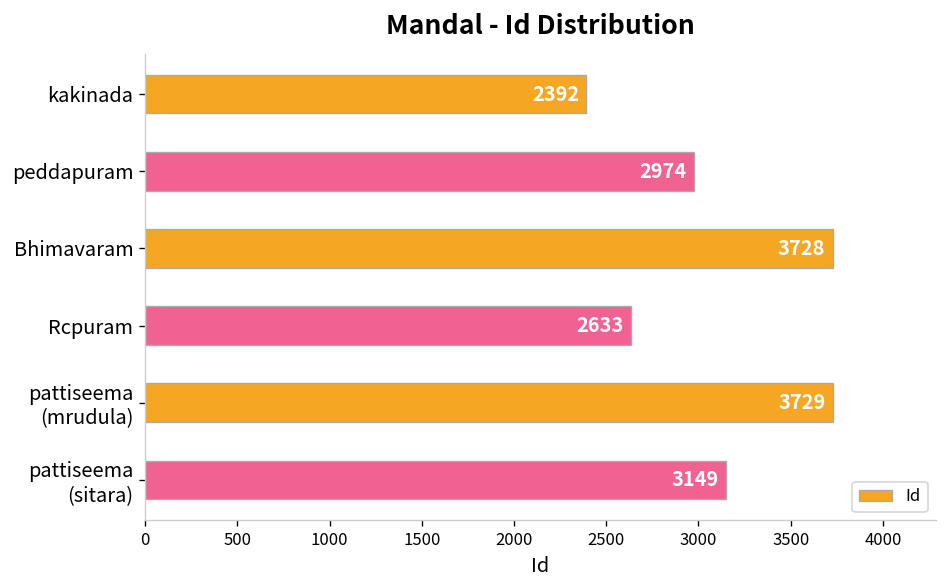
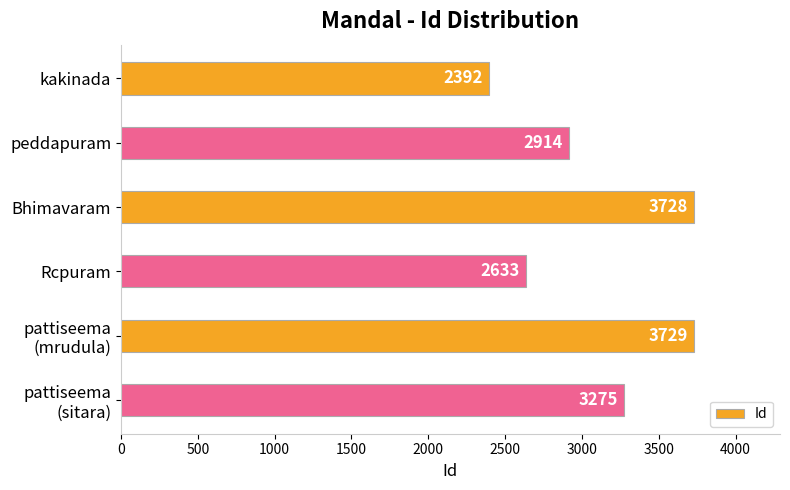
  {
    "kakinada": 2392,
-   "peddapuram": 2974,
+   "peddapuram": 2914,
    "Bhimavaram": 3728,
    "Rcpuram": 2633,
    "pattiseema (mrudula)": 3729,
-   "pattiseema (sitara)": 3149
+   "pattiseema (sitara)": 3275
  }
